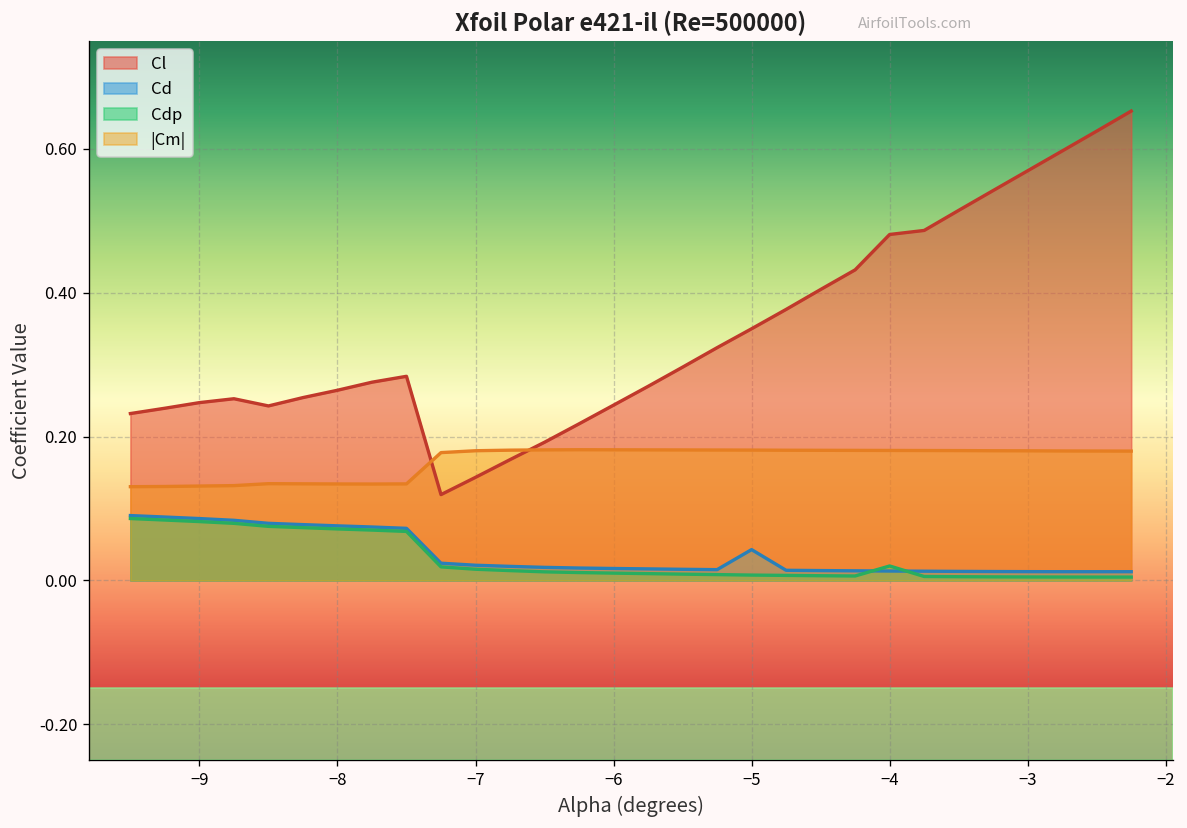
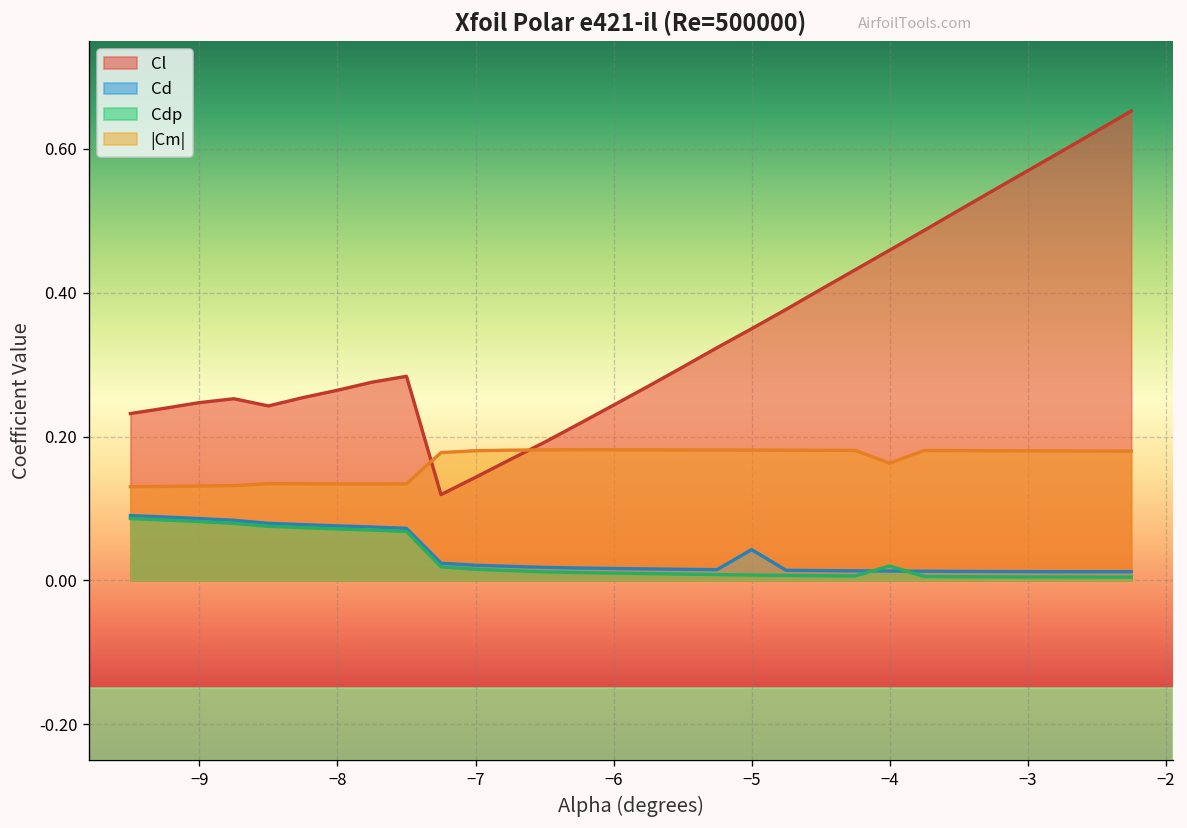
  {
    "Cl": {
      "−9": 0.25,
      "−8": 0.26,
      "−7": 0.14,
      "−6": 0.24,
      "−5": 0.35,
-     "−4": 0.48,
+     "−4": 0.46,
      "−3": 0.57
    },
    "Cd": {
      "−8": 0.08,
      "−7": 0.02,
      "−6": 0.02,
      "−5": 0.04,
      "−4": 0.01,
      "−3": 0.01
    },
    "Cdp": {
      "−8": 0.07,
      "−7": 0.02,
      "−6": 0.01,
      "−5": 0.01,
      "−4": 0.02,
      "−3": 0.00
    },
    "|Cm|": {
      "−9": 0.13,
      "−8": 0.13,
      "−7": 0.18,
      "−6": 0.18,
      "−5": 0.18,
-     "−4": 0.18,
+     "−4": 0.16,
      "−3": 0.18
    }
  }
